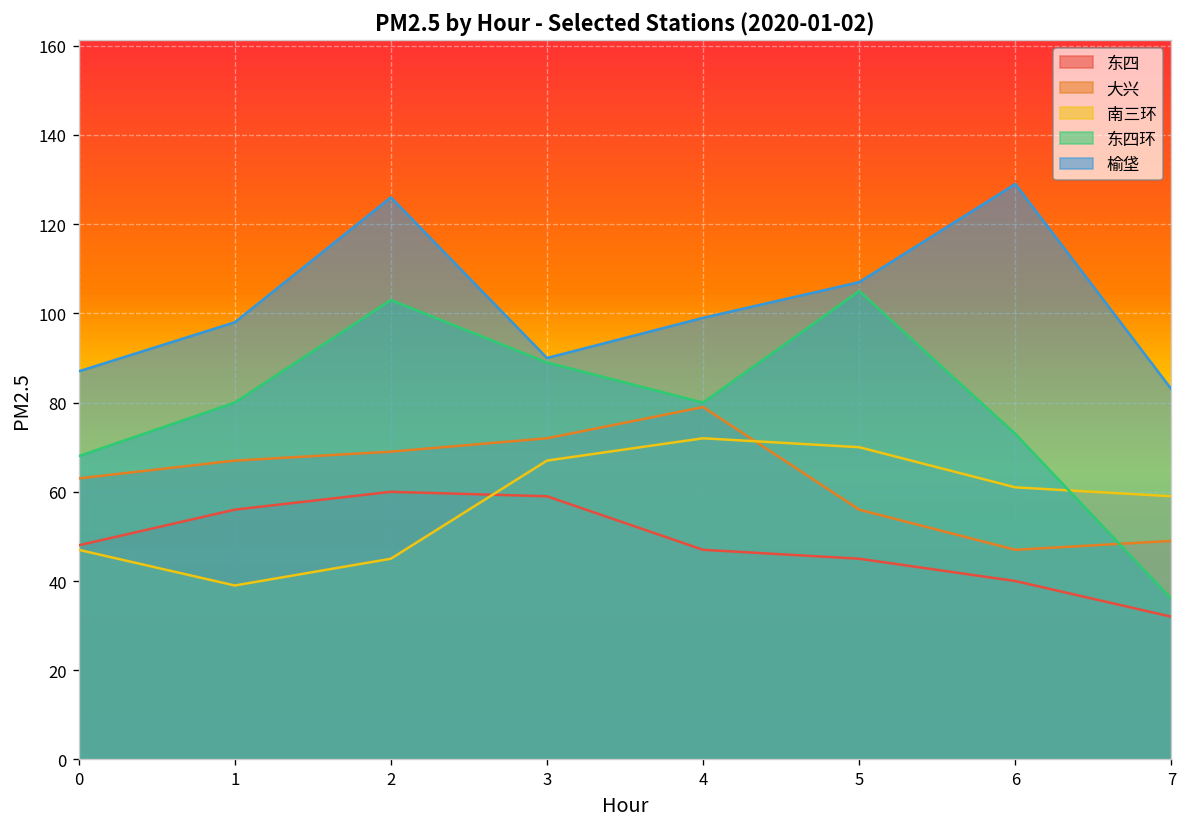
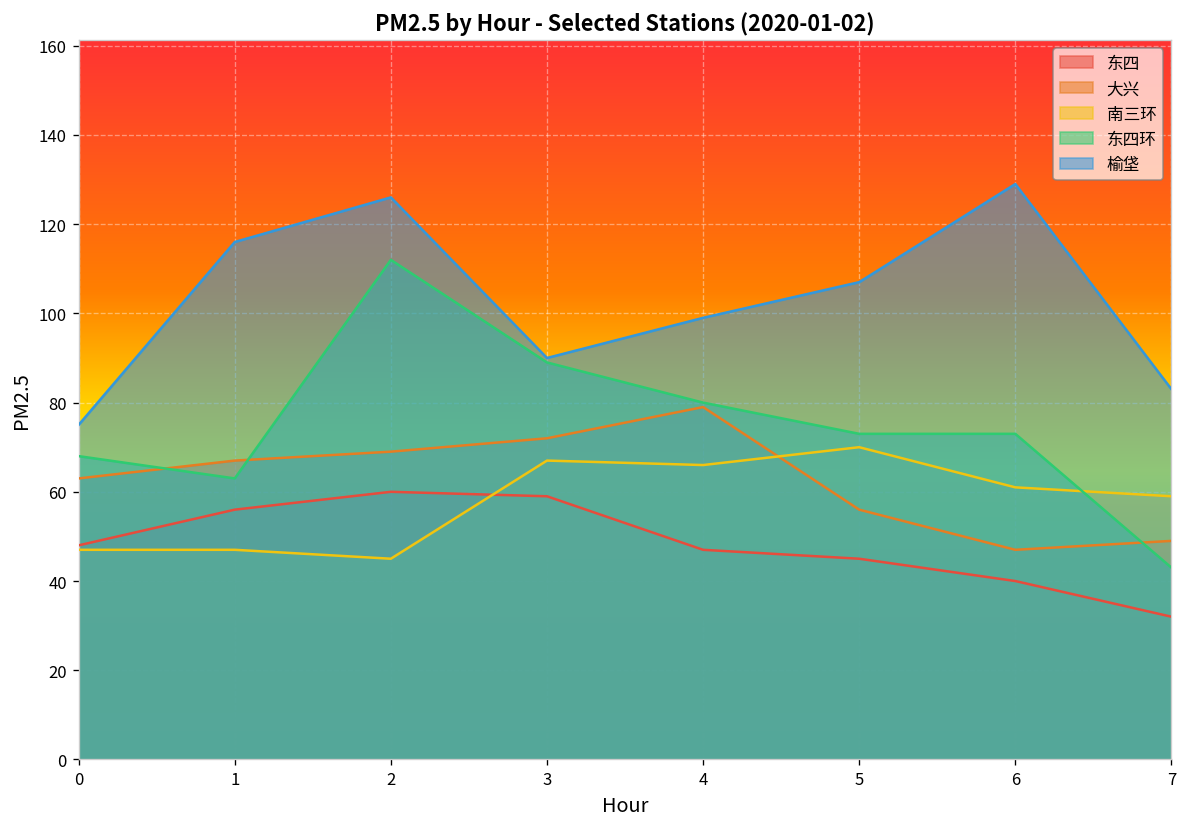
  {
    "南三环": {
      "0": 47,
-     "1": 39,
+     "1": 47,
      "2": 45,
      "3": 67,
-     "4": 72,
+     "4": 66,
      "5": 70,
      "6": 61,
      "7": 59
    },
    "东四环": {
      "0": 68,
-     "1": 80,
-     "2": 103,
+     "1": 63,
+     "2": 112,
      "3": 89,
      "4": 80,
-     "5": 105,
+     "5": 73,
      "6": 73,
-     "7": 36
+     "7": 43
    },
    "榆垡": {
-     "0": 87,
-     "1": 98,
+     "0": 75,
+     "1": 116,
      "2": 126,
      "3": 90,
      "4": 99,
      "5": 107,
      "6": 129,
      "7": 83
    }
  }
